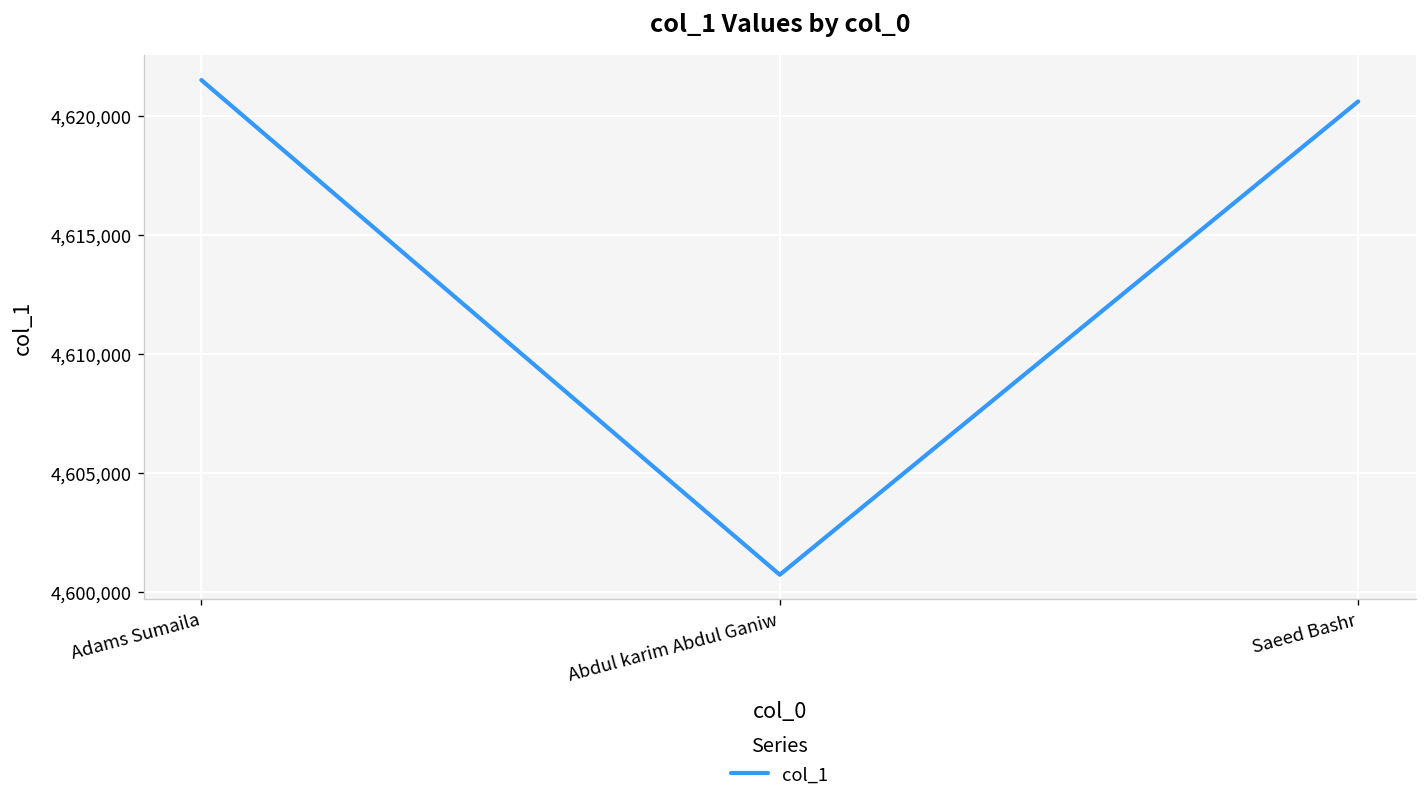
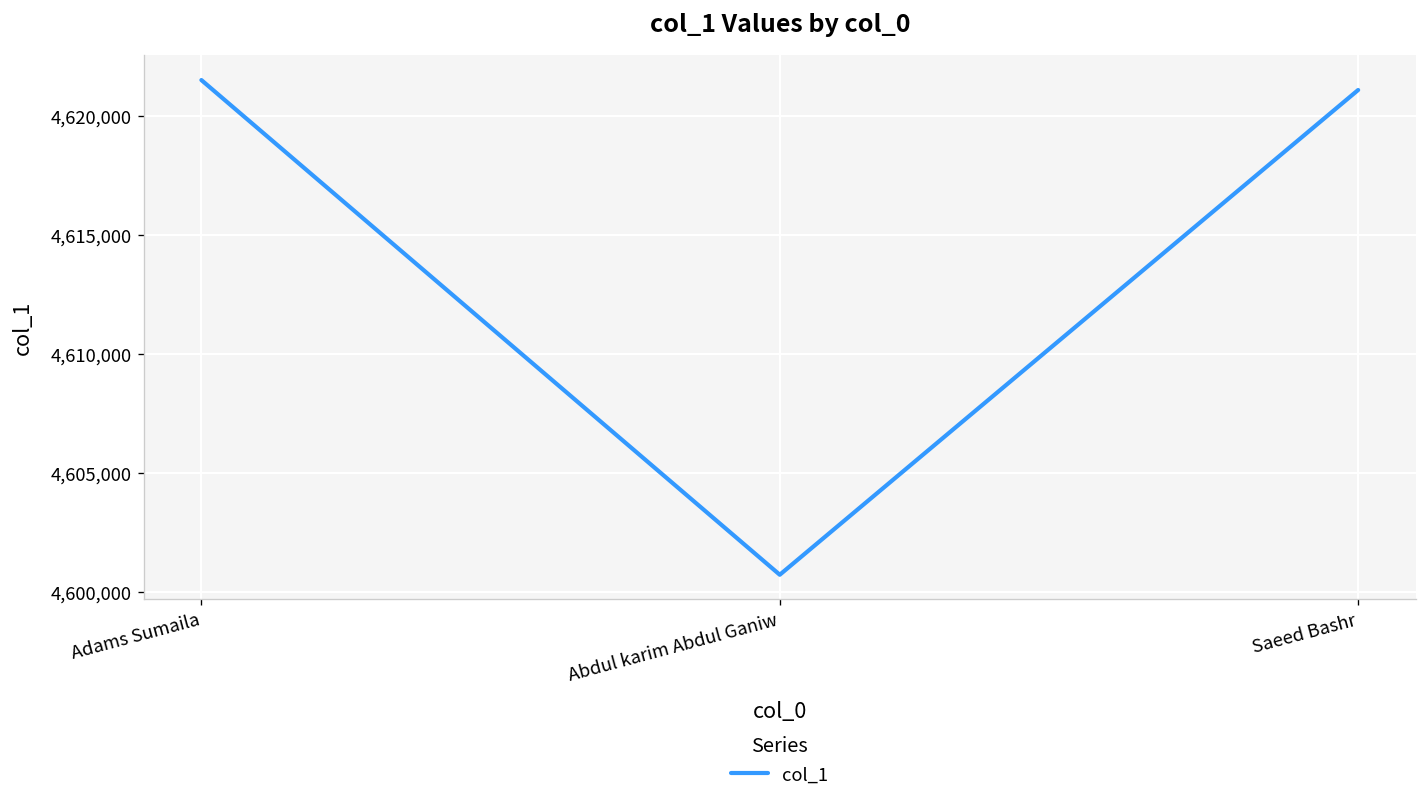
  {
    "Adams Sumaila": "4,621,500",
    "Abdul karim Abdul Ganiw": "4,600,700",
-   "Saeed Bashr": "4,620,600"
+   "Saeed Bashr": "4,621,100"
  }
